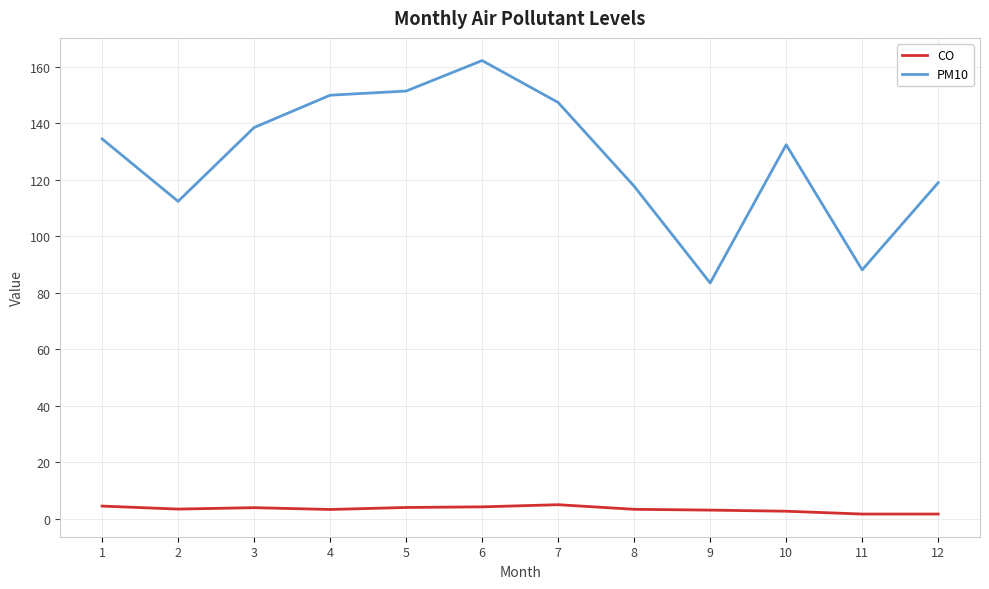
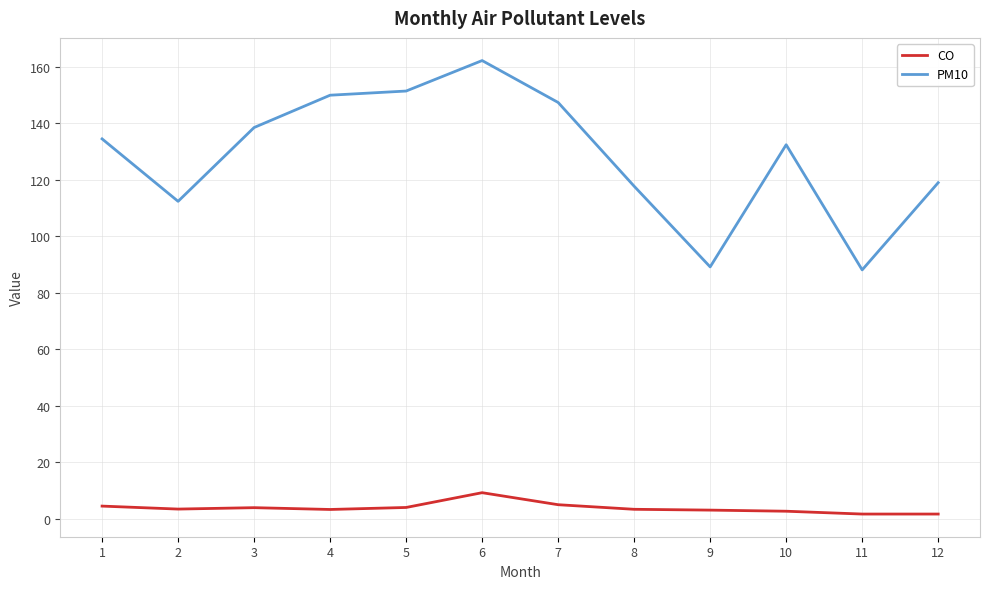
  {
    "CO": {
      "1": 5,
      "2": 4,
      "3": 4,
      "4": 3,
      "5": 4,
-     "6": 4,
+     "6": 9,
      "7": 5,
      "8": 3,
      "9": 3,
      "10": 3,
      "11": 2,
      "12": 2
    },
    "PM10": {
      "1": 134,
      "2": 112,
      "3": 138,
      "4": 150,
      "5": 151,
      "6": 162,
      "7": 147,
      "8": 118,
-     "9": 83,
+     "9": 89,
      "10": 132,
      "11": 88,
      "12": 119
    }
  }
